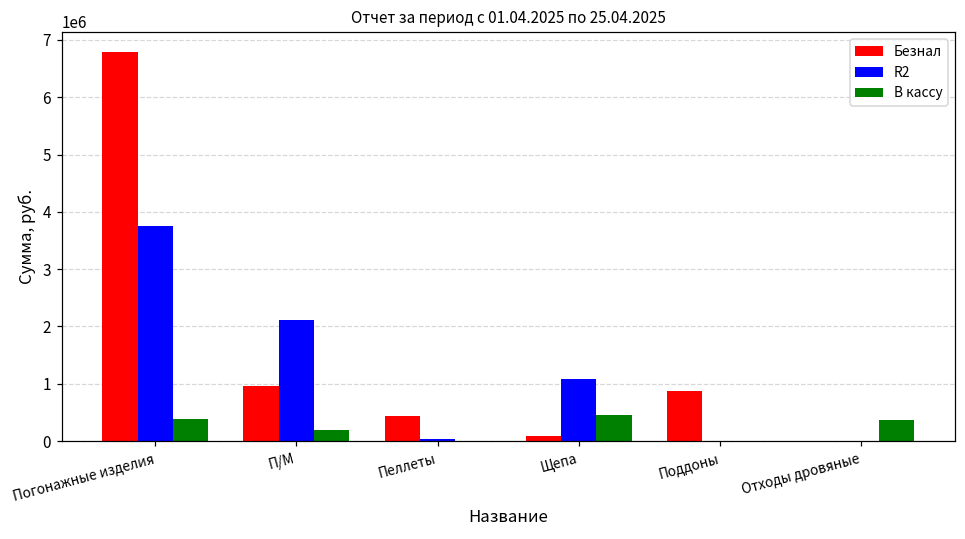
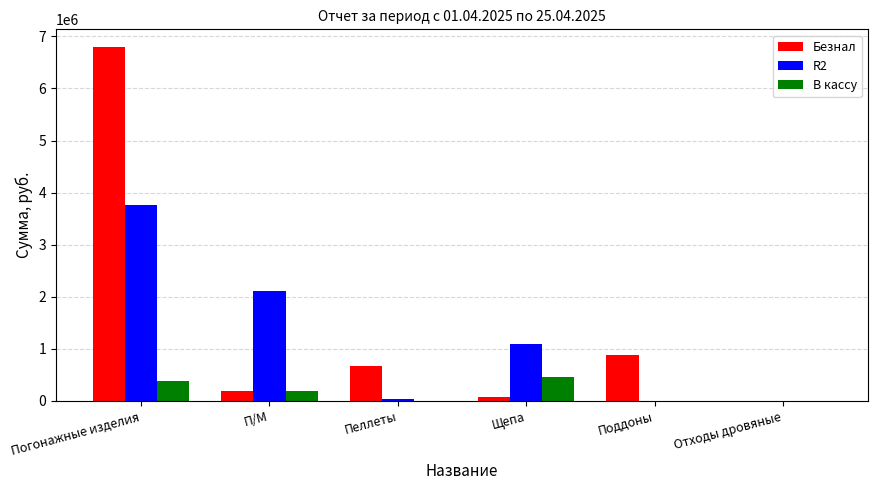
  {
    "Безнал": {
      "Погонажные изделия": 6800000,
-     "П/М": 1000000,
-     "Пеллеты": 400000,
+     "П/М": 200000,
+     "Пеллеты": 700000,
      "Щепа": 100000,
      "Поддоны": 900000
    },
    "R2": {
      "Погонажные изделия": 3800000,
      "П/М": 2100000,
      "Щепа": 1100000,
      "Поддоны": 0
    },
    "В кассу": {
      "Погонажные изделия": 400000,
      "П/М": 200000,
      "Пеллеты": 0,
      "Щепа": 500000,
      "Поддоны": 0,
-     "Отходы дровяные": 400000
+     "Отходы дровяные": 0
    }
  }
